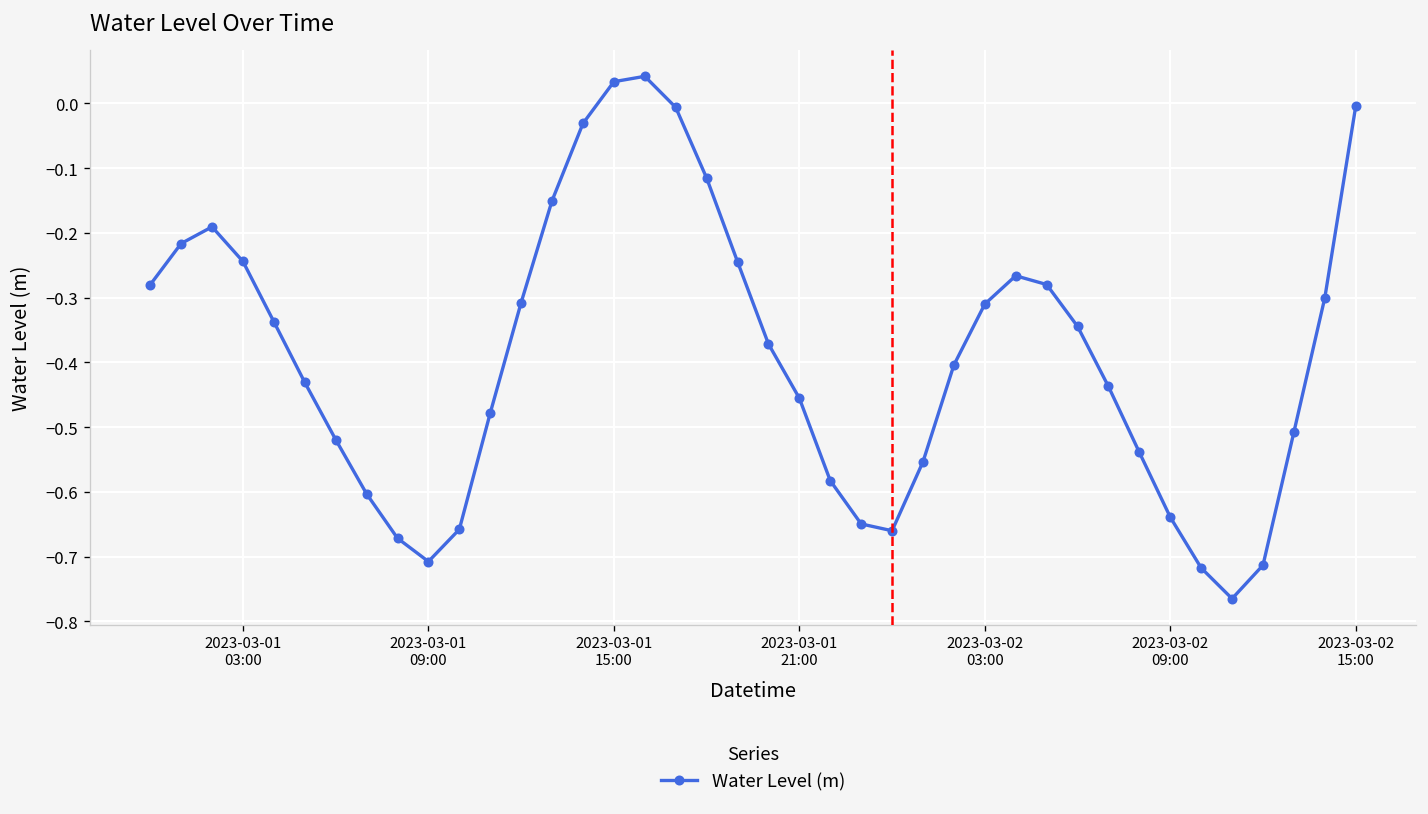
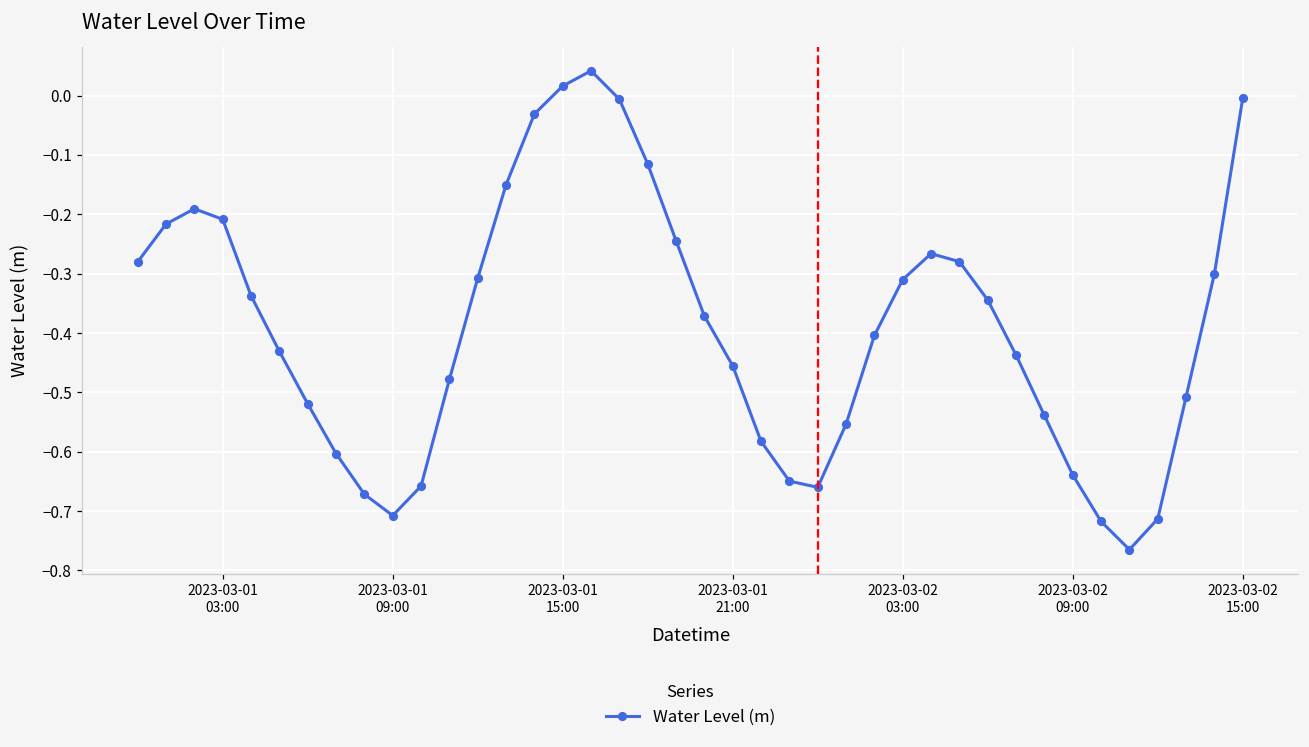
  {
-   "2023-03-01 03:00": -0.24,
+   "2023-03-01 03:00": -0.21,
    "2023-03-01 09:00": -0.71,
-   "2023-03-01 15:00": 0.03,
+   "2023-03-01 15:00": 0.02,
    "2023-03-01 21:00": -0.46,
    "2023-03-02 03:00": -0.31,
    "2023-03-02 09:00": -0.64,
    "2023-03-02 15:00": 0.00
  }
